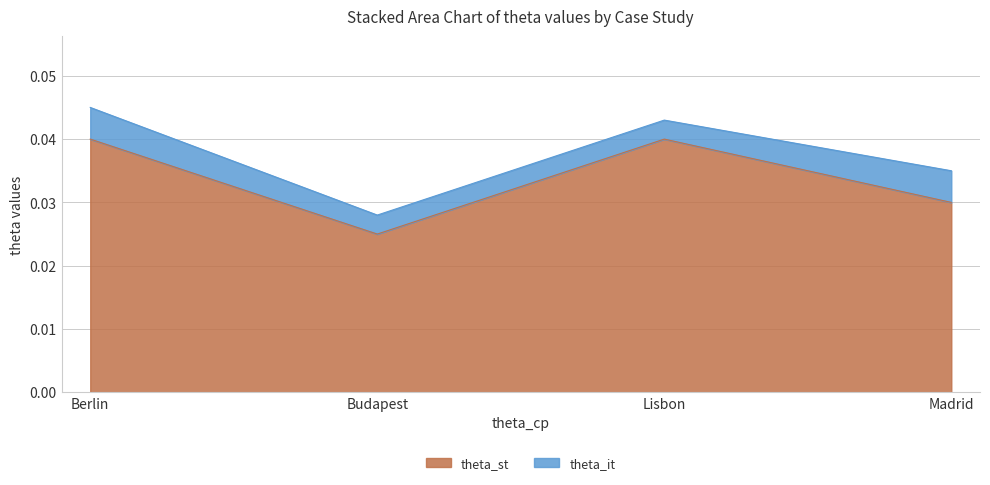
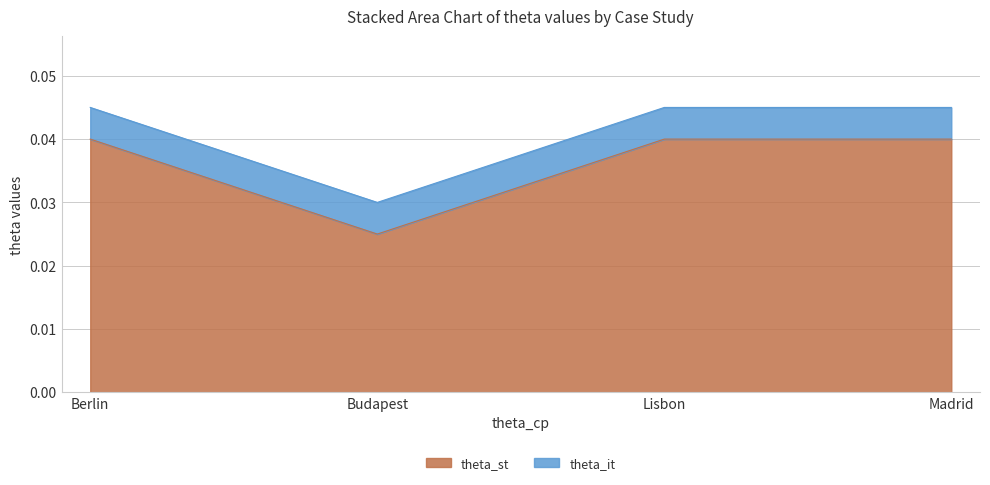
  {
    "theta_st": {
      "Berlin": 0.04,
      "Budapest": 0.025,
      "Lisbon": 0.04,
-     "Madrid": 0.03
+     "Madrid": 0.04
    },
    "theta_it": {
      "Berlin": 0.005,
-     "Budapest": 0.003,
-     "Lisbon": 0.003,
+     "Budapest": 0.005,
+     "Lisbon": 0.005,
      "Madrid": 0.005
    }
  }
